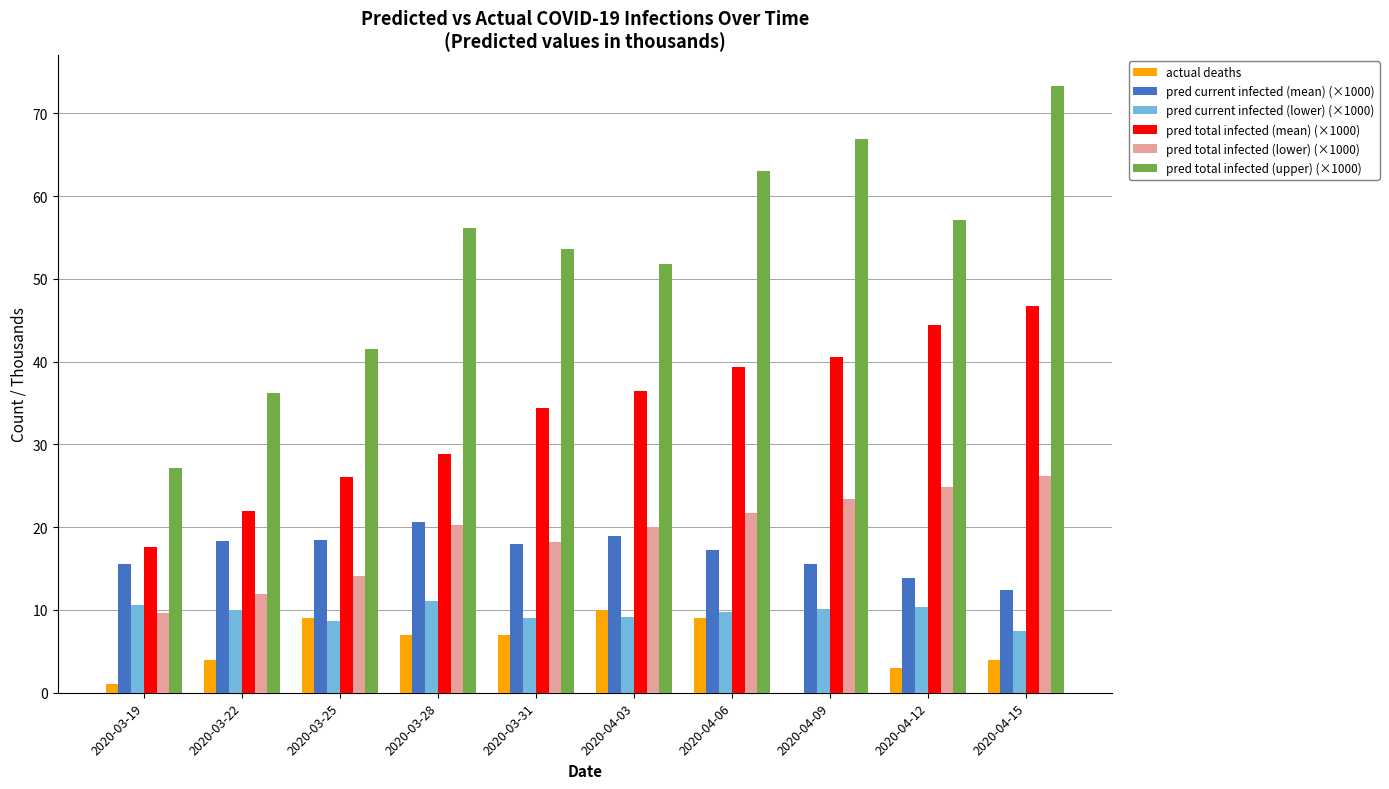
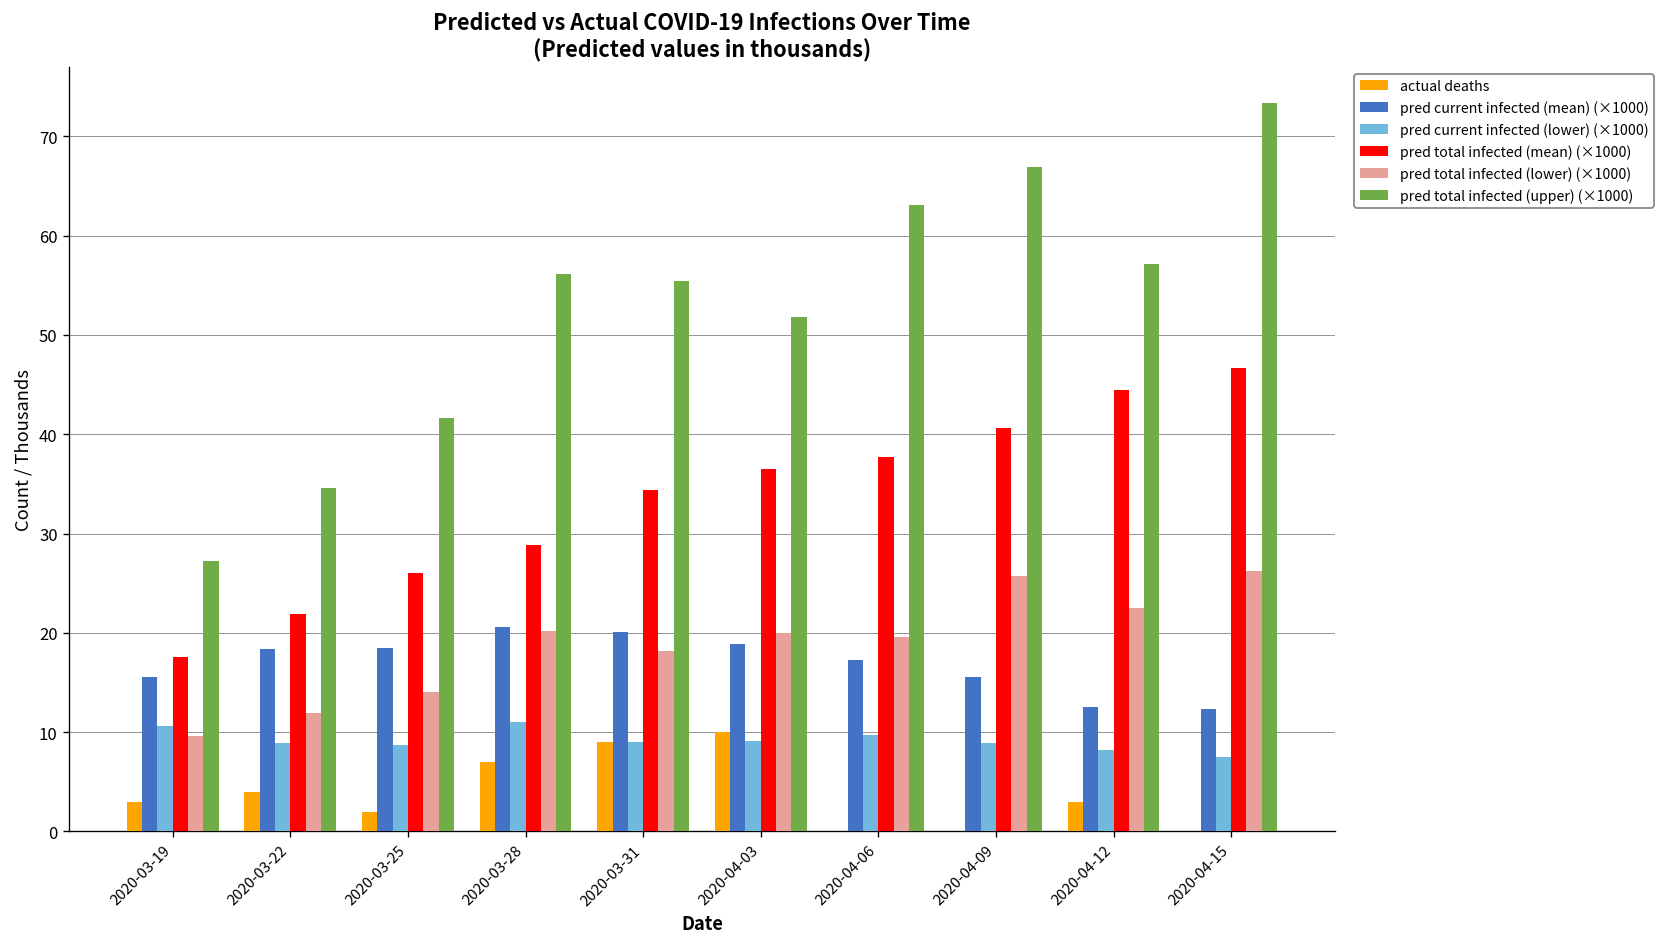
  {
    "actual deaths": {
-     "2020-03-19": 1,
+     "2020-03-19": 3,
      "2020-03-22": 4,
-     "2020-03-25": 9,
+     "2020-03-25": 2,
      "2020-03-28": 7,
-     "2020-03-31": 7,
+     "2020-03-31": 9,
      "2020-04-03": 10,
-     "2020-04-06": 9,
+     "2020-04-06": 0,
      "2020-04-09": 0,
      "2020-04-12": 3,
-     "2020-04-15": 4
+     "2020-04-15": 0
    },
    "pred current infected (mean) (×1000)": {
      "2020-03-19": 16,
      "2020-03-22": 18,
      "2020-03-25": 18,
      "2020-03-28": 21,
-     "2020-03-31": 18,
+     "2020-03-31": 20,
      "2020-04-03": 19,
      "2020-04-06": 17,
      "2020-04-09": 16,
-     "2020-04-12": 14,
+     "2020-04-12": 13,
      "2020-04-15": 12
    },
    "pred current infected (lower) (×1000)": {
      "2020-03-19": 11,
-     "2020-03-22": 10,
+     "2020-03-22": 9,
      "2020-03-25": 9,
      "2020-03-28": 11,
      "2020-03-31": 9,
      "2020-04-03": 9,
      "2020-04-06": 10,
-     "2020-04-09": 10,
-     "2020-04-12": 10,
+     "2020-04-09": 9,
+     "2020-04-12": 8,
      "2020-04-15": 7
    },
    "pred total infected (mean) (×1000)": {
      "2020-03-19": 18,
      "2020-03-22": 22,
      "2020-03-25": 26,
      "2020-03-28": 29,
      "2020-03-31": 34,
      "2020-04-03": 37,
-     "2020-04-06": 39,
+     "2020-04-06": 38,
      "2020-04-09": 41,
      "2020-04-12": 44,
      "2020-04-15": 47
    },
    "pred total infected (lower) (×1000)": {
      "2020-03-19": 10,
      "2020-03-22": 12,
      "2020-03-25": 14,
      "2020-03-28": 20,
      "2020-03-31": 18,
      "2020-04-03": 20,
-     "2020-04-06": 22,
-     "2020-04-09": 23,
-     "2020-04-12": 25,
+     "2020-04-06": 20,
+     "2020-04-09": 26,
+     "2020-04-12": 23,
      "2020-04-15": 26
    },
    "pred total infected (upper) (×1000)": {
      "2020-03-19": 27,
-     "2020-03-22": 36,
+     "2020-03-22": 35,
      "2020-03-25": 42,
      "2020-03-28": 56,
-     "2020-03-31": 54,
+     "2020-03-31": 55,
      "2020-04-03": 52,
      "2020-04-06": 63,
      "2020-04-09": 67,
      "2020-04-12": 57,
      "2020-04-15": 73
    }
  }
